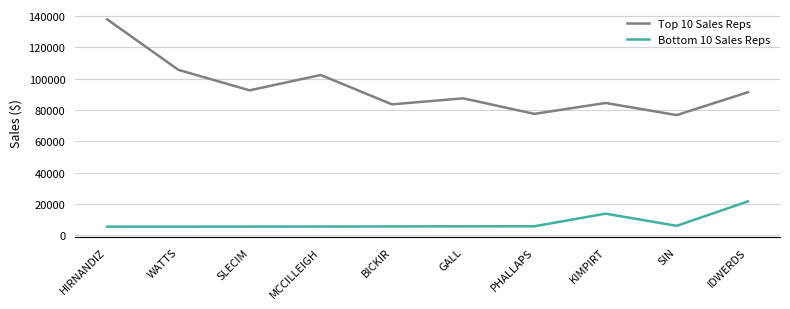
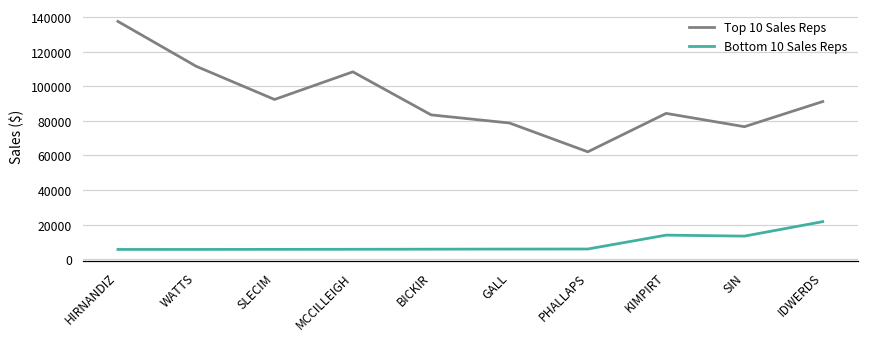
  {
    "Top 10 Sales Reps": {
      "HIRNANDIZ": 138000,
-     "WATTS": 106000,
+     "WATTS": 112000,
      "SLECIM": 92000,
-     "MCCILLEIGH": 102000,
+     "MCCILLEIGH": 108000,
      "BICKIR": 84000,
-     "GALL": 87000,
-     "PHALLAPS": 77000,
+     "GALL": 79000,
+     "PHALLAPS": 62000,
      "KIMPIRT": 84000,
      "SIN": 77000,
      "IDWERDS": 91000
    },
    "Bottom 10 Sales Reps": {
      "HIRNANDIZ": 6000,
      "WATTS": 6000,
      "SLECIM": 6000,
      "MCCILLEIGH": 6000,
      "BICKIR": 6000,
      "GALL": 6000,
      "PHALLAPS": 6000,
      "KIMPIRT": 14000,
-     "SIN": 6000,
+     "SIN": 13000,
      "IDWERDS": 22000
    }
  }
